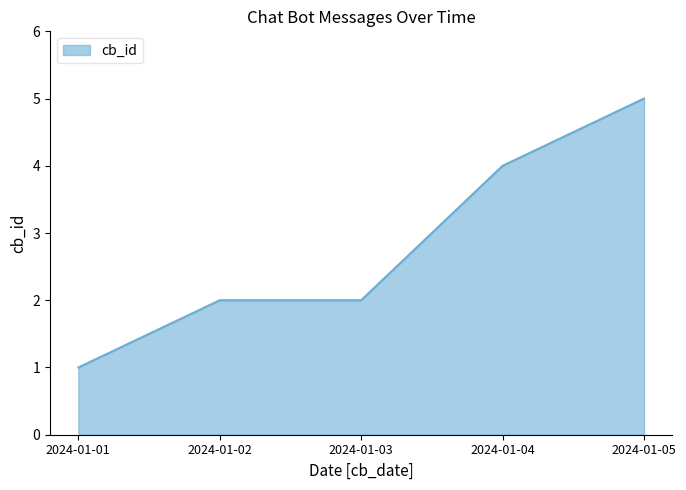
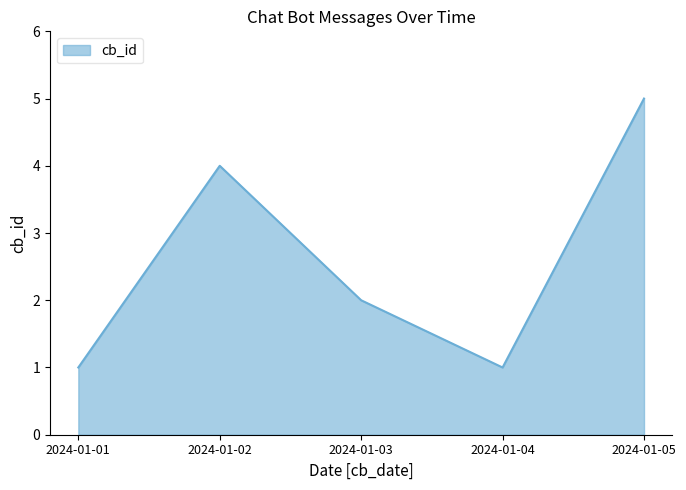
  {
    "2024-01-01": 1,
-   "2024-01-02": 2,
+   "2024-01-02": 4,
    "2024-01-03": 2,
-   "2024-01-04": 4,
+   "2024-01-04": 1,
    "2024-01-05": 5
  }
